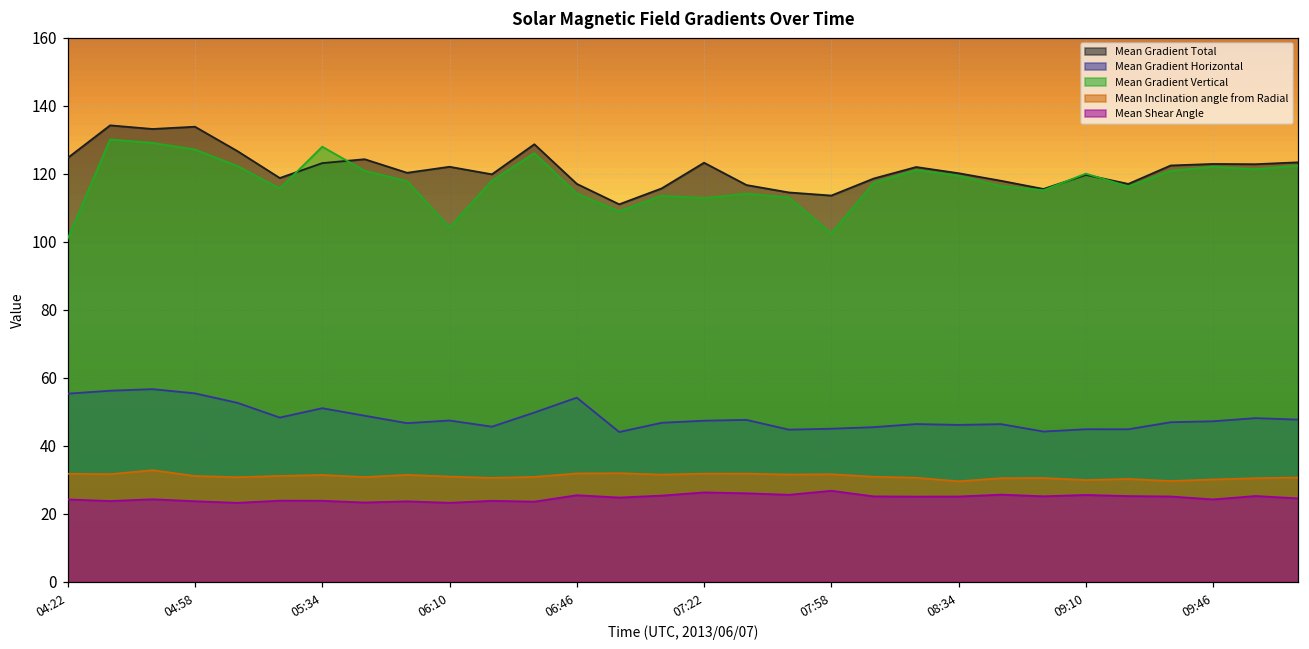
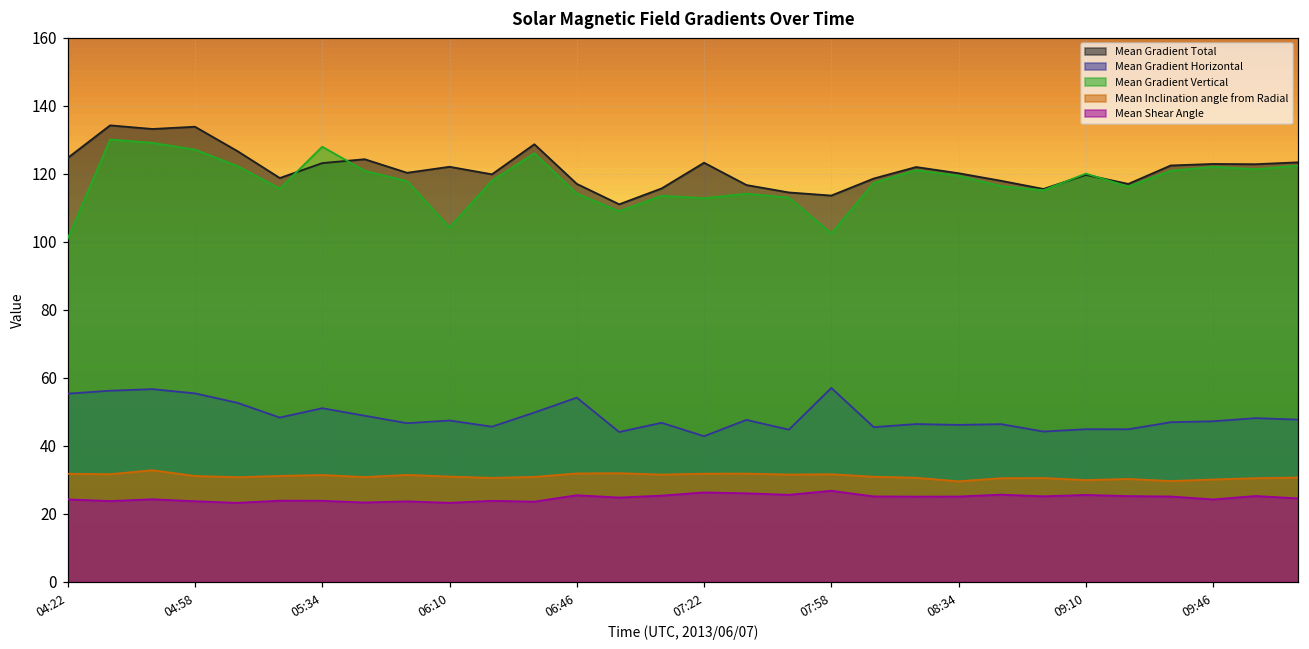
  {
    "Mean Gradient Total": {
      "04:22": 125,
      "04:58": 134,
      "05:34": 123,
      "06:10": 122,
      "06:46": 117,
      "07:22": 123,
      "07:58": 114
    },
    "Mean Gradient Horizontal": {
      "04:22": 55,
      "04:58": 55,
      "05:34": 51,
      "06:10": 47,
      "06:46": 54,
-     "07:22": 47,
-     "07:58": 45,
+     "07:22": 43,
+     "07:58": 57,
      "08:34": 46,
      "09:10": 45,
      "09:46": 47
    },
    "Mean Gradient Vertical": {
      "04:22": 101,
      "04:58": 127,
      "05:34": 128,
      "06:10": 104,
      "06:46": 114,
      "07:22": 113,
      "07:58": 102
    },
    "Mean Inclination angle from Radial": {
      "04:22": 32,
      "04:58": 31,
      "05:34": 31,
      "06:10": 31,
      "06:46": 32,
      "07:22": 32,
      "07:58": 32,
      "08:34": 30,
      "09:10": 30,
      "09:46": 30
    },
    "Mean Shear Angle": {
      "04:22": 24,
      "04:58": 24,
      "05:34": 24,
      "06:10": 23,
      "06:46": 25,
      "07:22": 26,
      "07:58": 27,
      "08:34": 25,
      "09:10": 26,
      "09:46": 24
    }
  }
